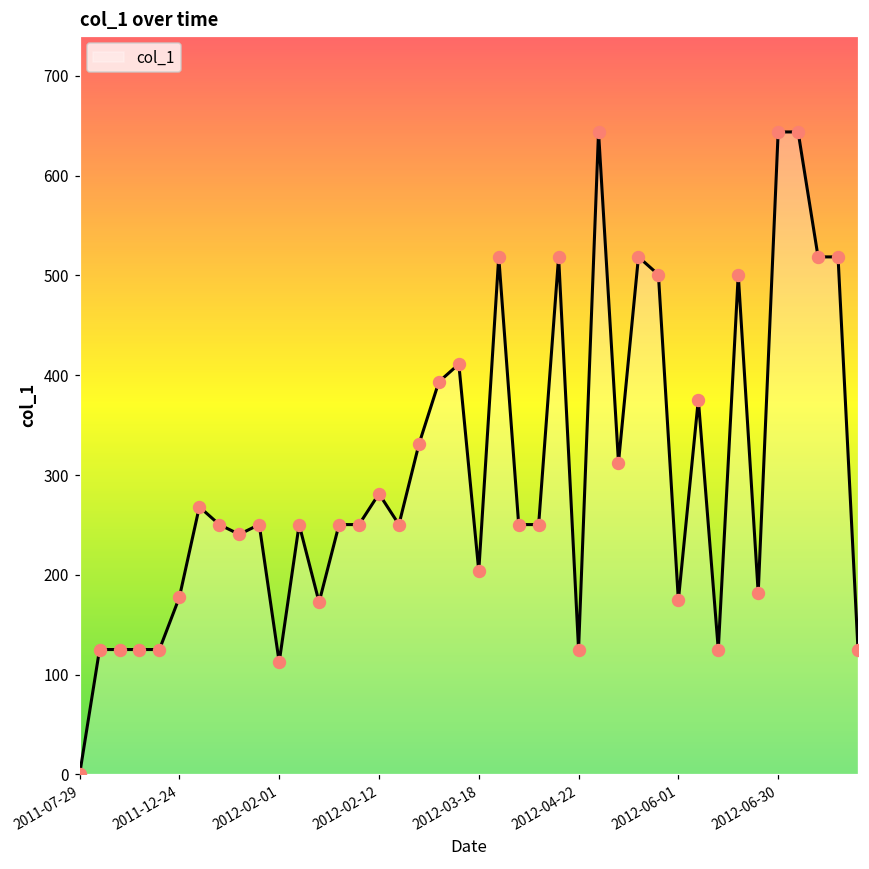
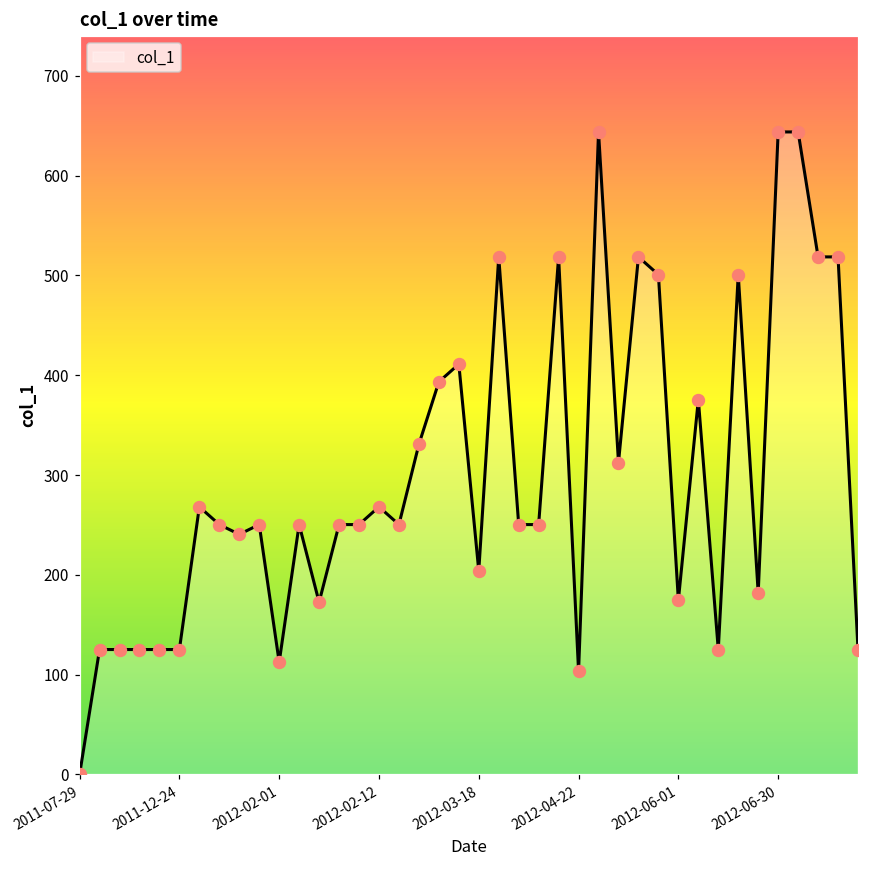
  {
    "2011-07-29": 0,
-   "2011-12-24": 180,
+   "2011-12-24": 130,
    "2012-02-01": 110,
-   "2012-02-12": 280,
+   "2012-02-12": 270,
    "2012-03-18": 200,
-   "2012-04-22": 130,
+   "2012-04-22": 100,
    "2012-06-01": 170,
    "2012-06-30": 640
  }
